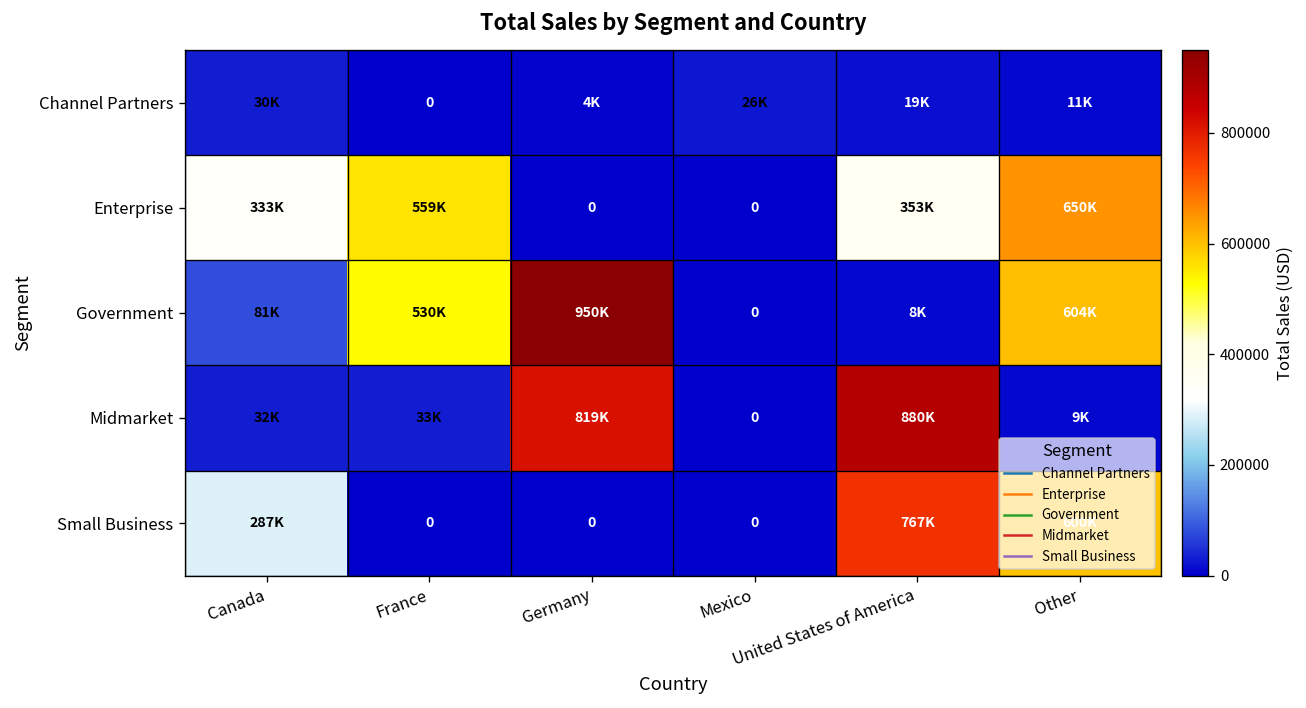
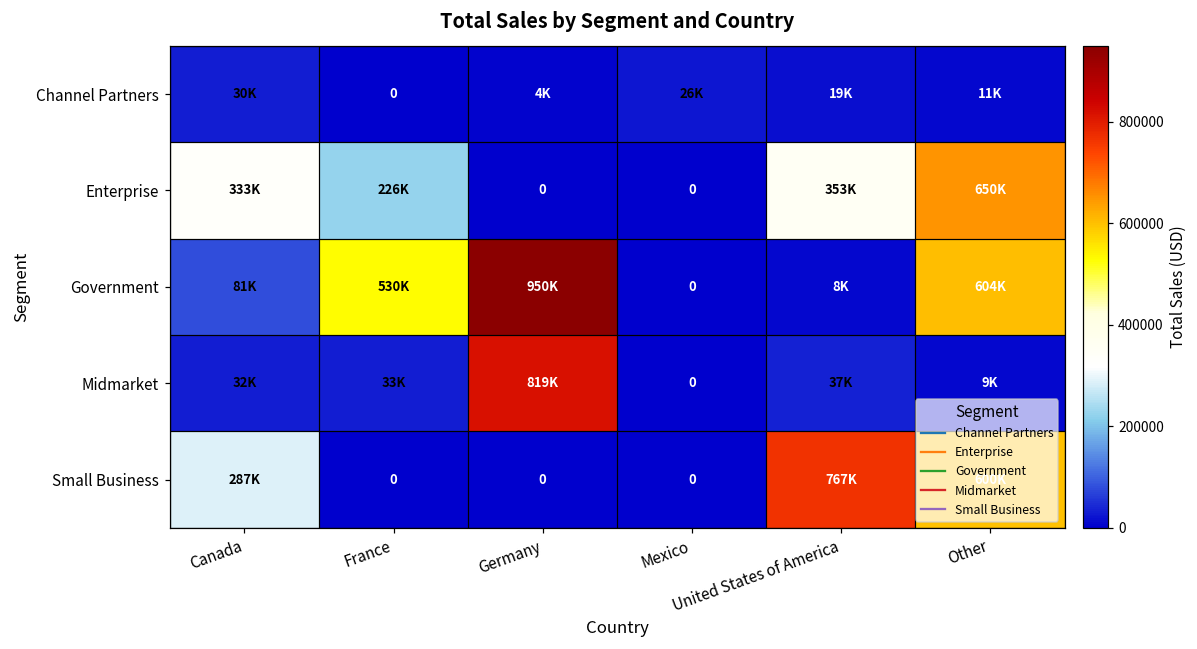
  {
    "Channel Partners": {
      "Canada": "30K",
      "France": "0",
      "Germany": "4K",
      "Mexico": "26K",
      "United States of America": "19K",
      "Other": "11K"
    },
    "Enterprise": {
      "Canada": "333K",
-     "France": "559K",
+     "France": "226K",
      "Germany": "0",
      "Mexico": "0",
      "United States of America": "353K",
      "Other": "650K"
    },
    "Government": {
      "Canada": "81K",
      "France": "530K",
      "Germany": "950K",
      "Mexico": "0",
      "United States of America": "8K",
      "Other": "604K"
    },
    "Midmarket": {
      "Canada": "32K",
      "France": "33K",
      "Germany": "819K",
      "Mexico": "0",
-     "United States of America": "880K",
+     "United States of America": "37K",
      "Other": "9K"
    },
    "Small Business": {
      "Canada": "287K",
      "France": "0",
      "Germany": "0",
      "Mexico": "0",
      "United States of America": "767K"
    }
  }
